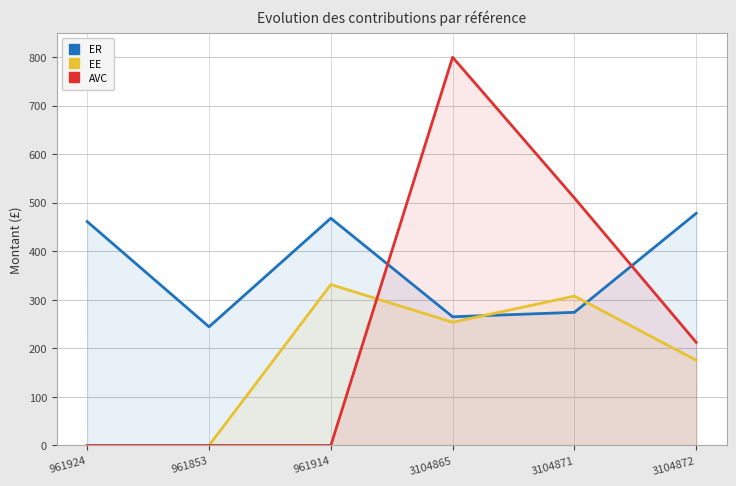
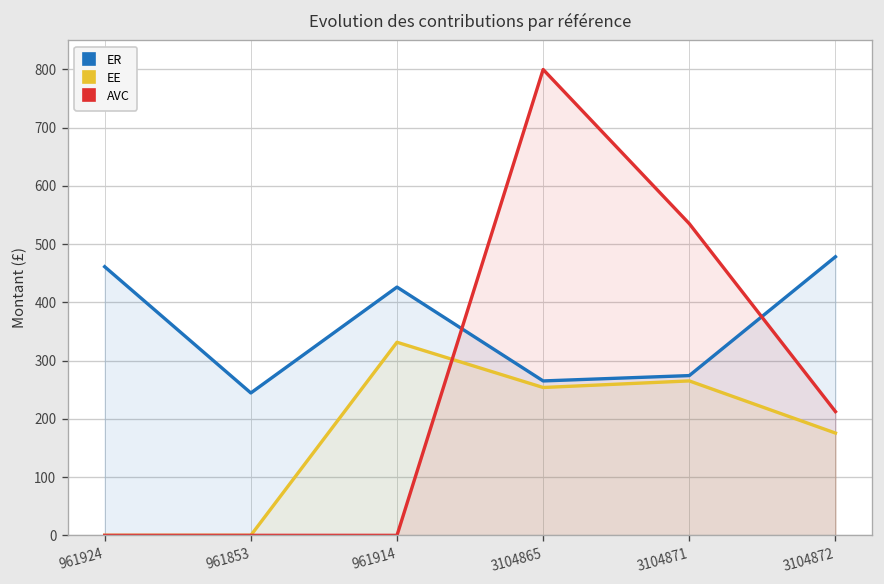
  {
    "ER": {
      "961924": 460,
      "961853": 240,
-     "961914": 470,
+     "961914": 430,
      "3104865": 270,
      "3104871": 270,
      "3104872": 480
    },
    "EE": {
      "961914": 330,
      "3104865": 250,
-     "3104871": 310,
+     "3104871": 270,
      "3104872": 180
    },
    "AVC": {
      "961914": 0,
      "3104865": 800,
-     "3104871": 510,
+     "3104871": 540,
      "3104872": 210
    }
  }
